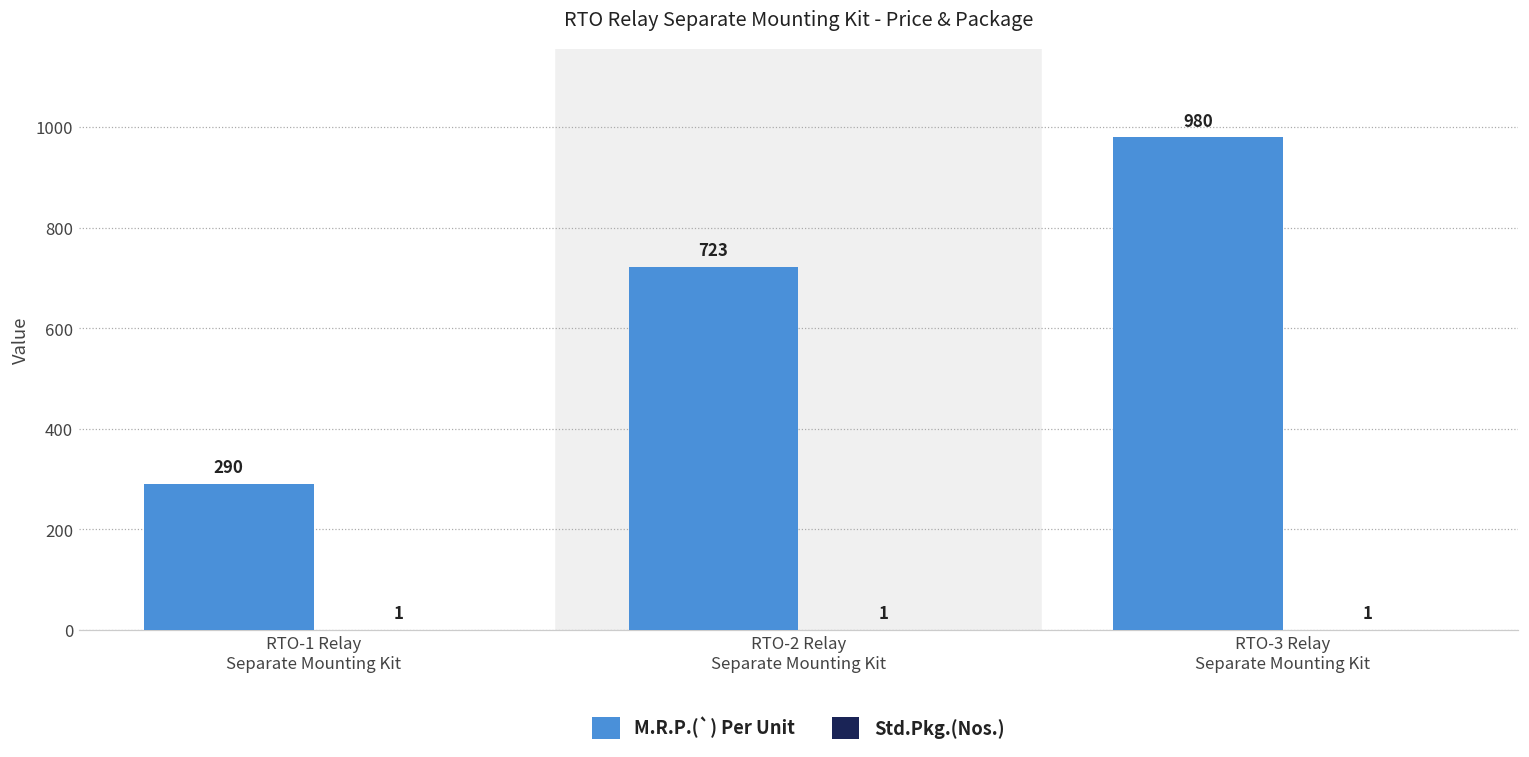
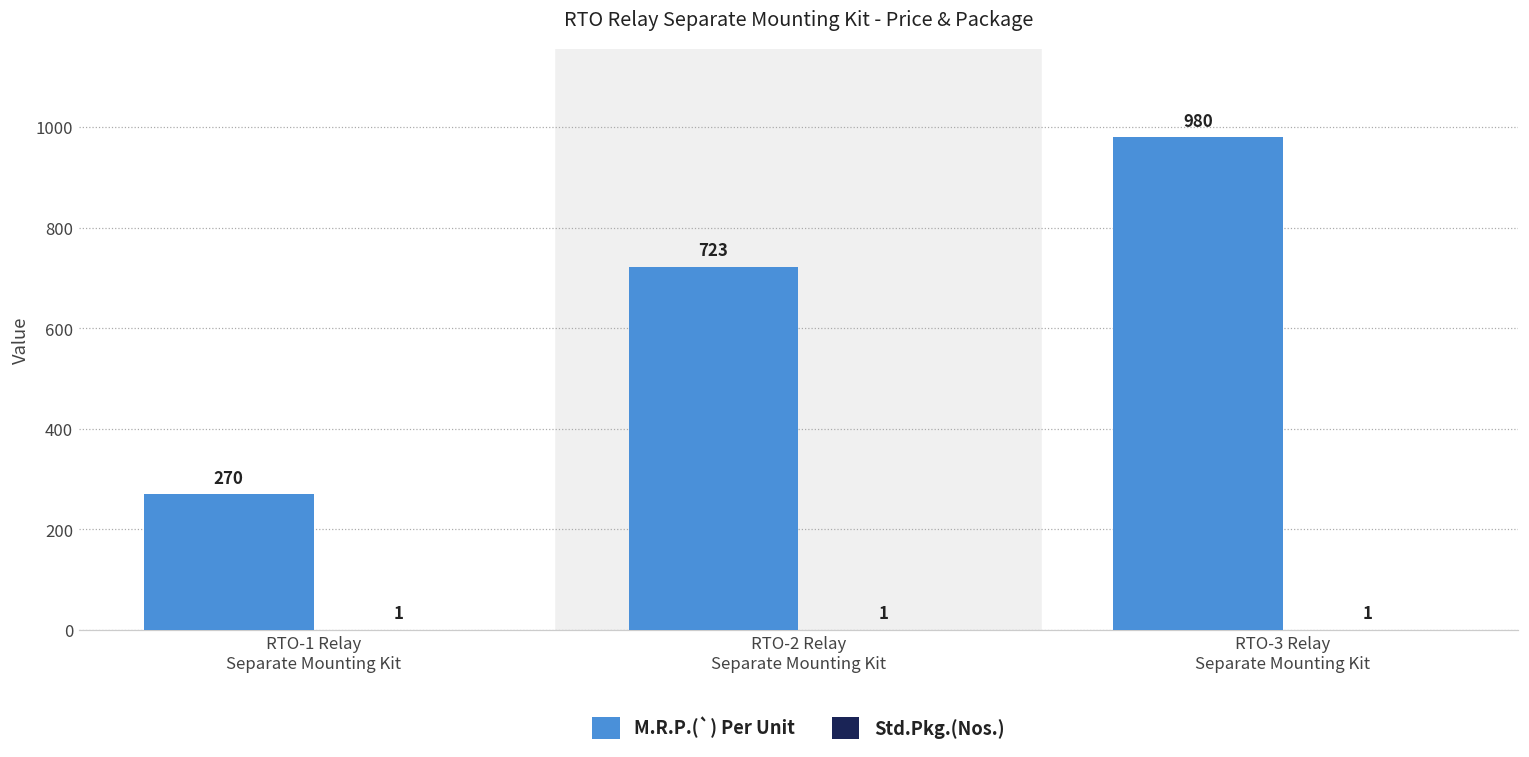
  {
    "M.R.P.(`) Per Unit": {
-     "RTO-1 Relay Separate Mounting Kit": 290,
+     "RTO-1 Relay Separate Mounting Kit": 270,
      "RTO-2 Relay Separate Mounting Kit": 723,
      "RTO-3 Relay Separate Mounting Kit": 980
    },
    "Std.Pkg.(Nos.)": {
      "RTO-1 Relay Separate Mounting Kit": 1,
      "RTO-2 Relay Separate Mounting Kit": 1,
      "RTO-3 Relay Separate Mounting Kit": 1
    }
  }
